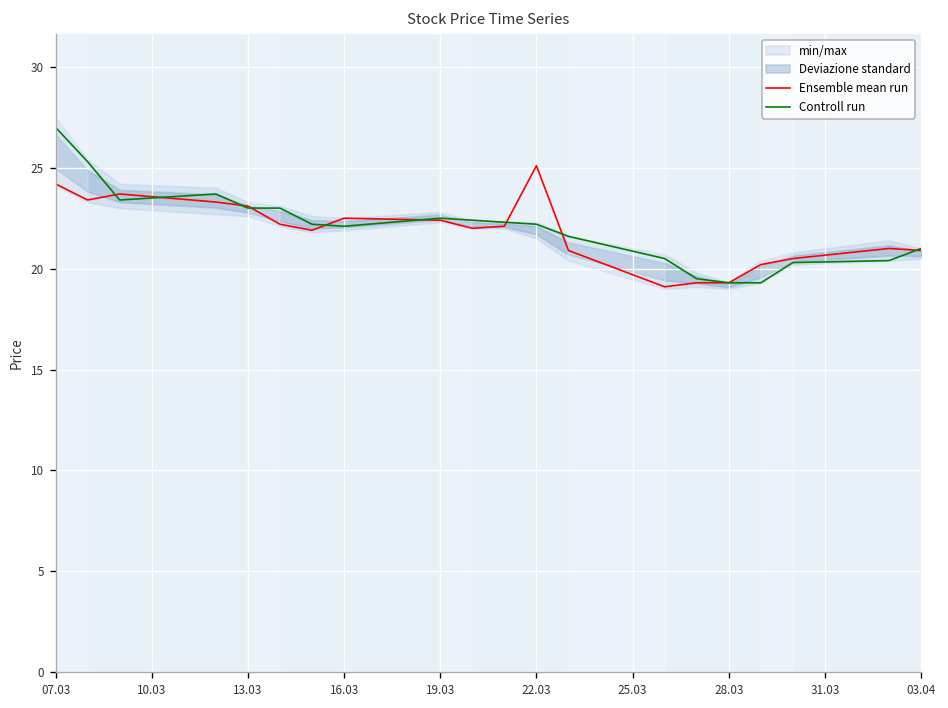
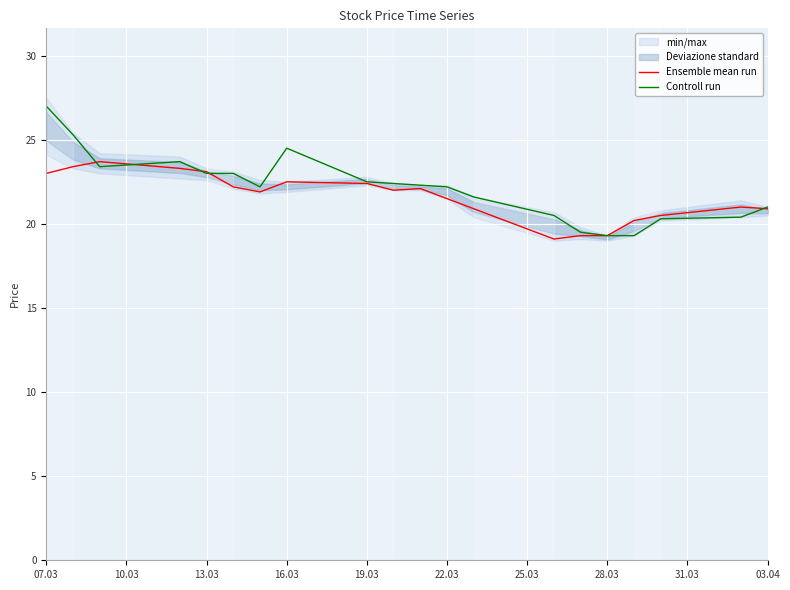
  {
    "Ensemble mean run": {
-     "07.03": 24.2,
-     "22.03": 25.1
+     "07.03": 23.0,
+     "22.03": 21.5
    },
    "Controll run": {
      "07.03": 27.0,
-     "16.03": 22.1
+     "16.03": 24.5
    }
  }
